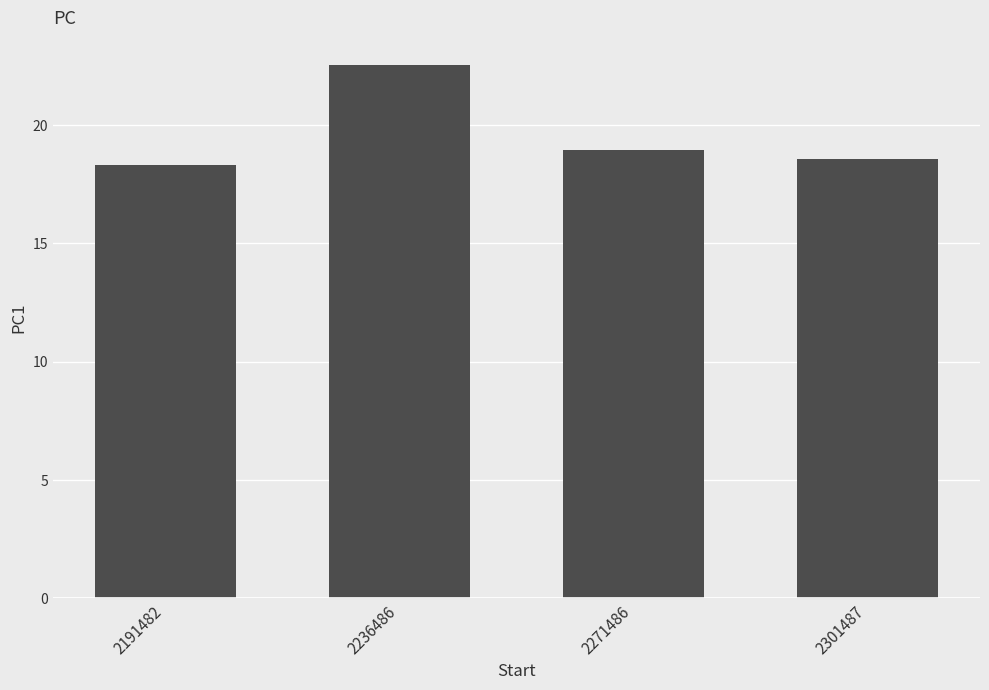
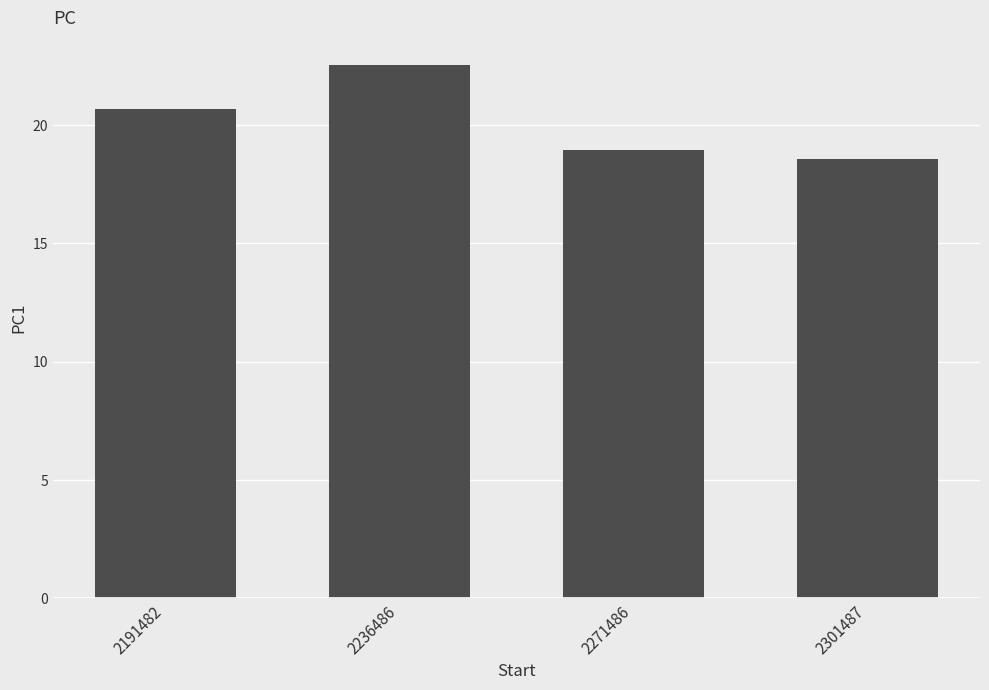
  {
-   "2191482": 18.3,
+   "2191482": 20.7,
    "2236486": 22.6,
    "2271486": 18.9,
    "2301487": 18.6
  }
